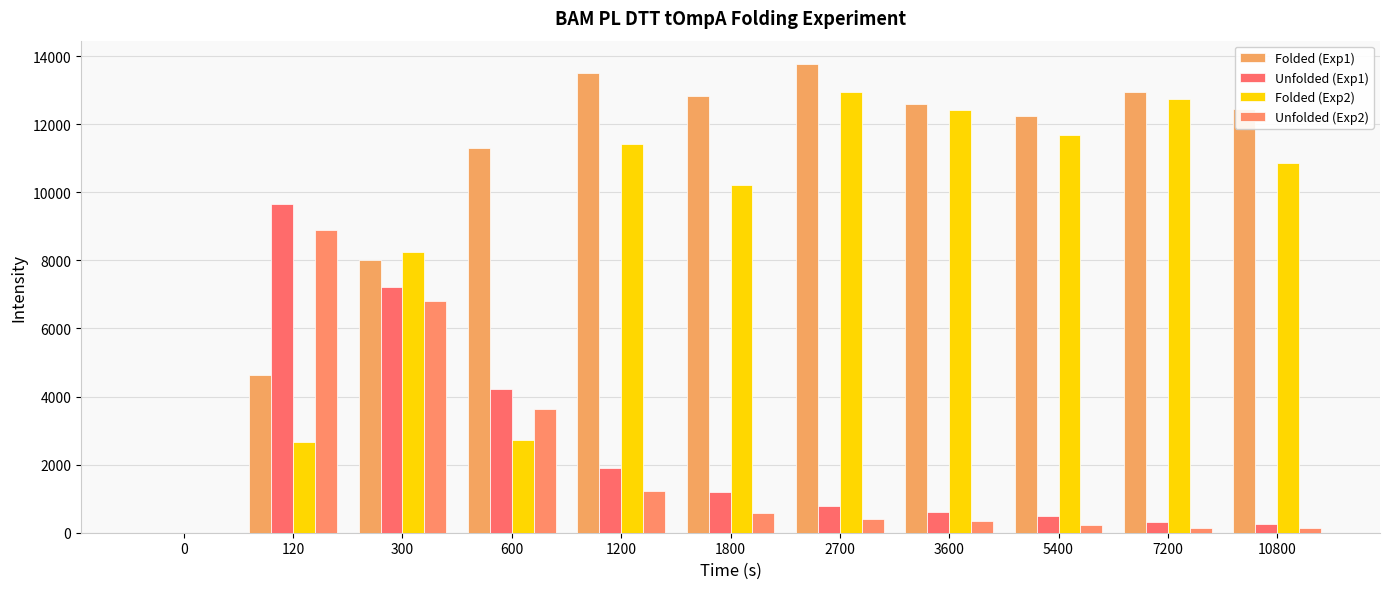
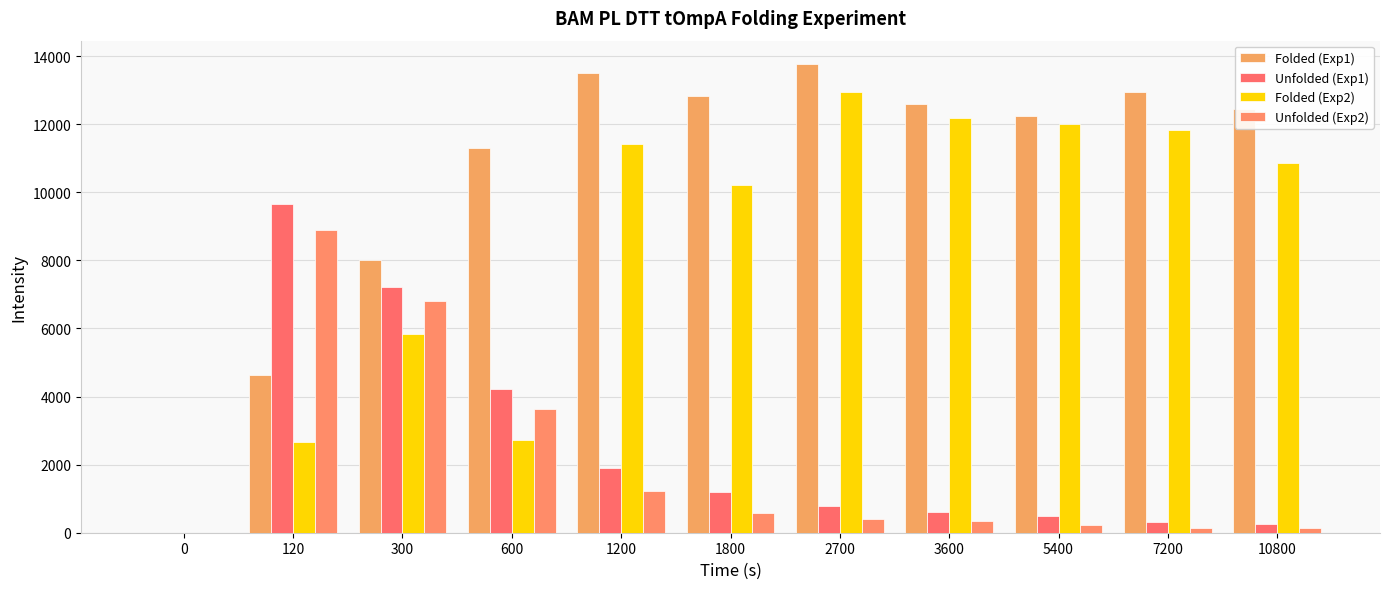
  {
    "Folded (Exp2)": {
      "0": 0,
      "120": 2700,
-     "300": 8200,
+     "300": 5800,
      "600": 2700,
      "1200": 11400,
      "1800": 10200,
      "2700": 13000,
-     "3600": 12400,
-     "5400": 11700,
-     "7200": 12700,
+     "3600": 12200,
+     "5400": 12000,
+     "7200": 11800,
      "10800": 10900
    }
  }
